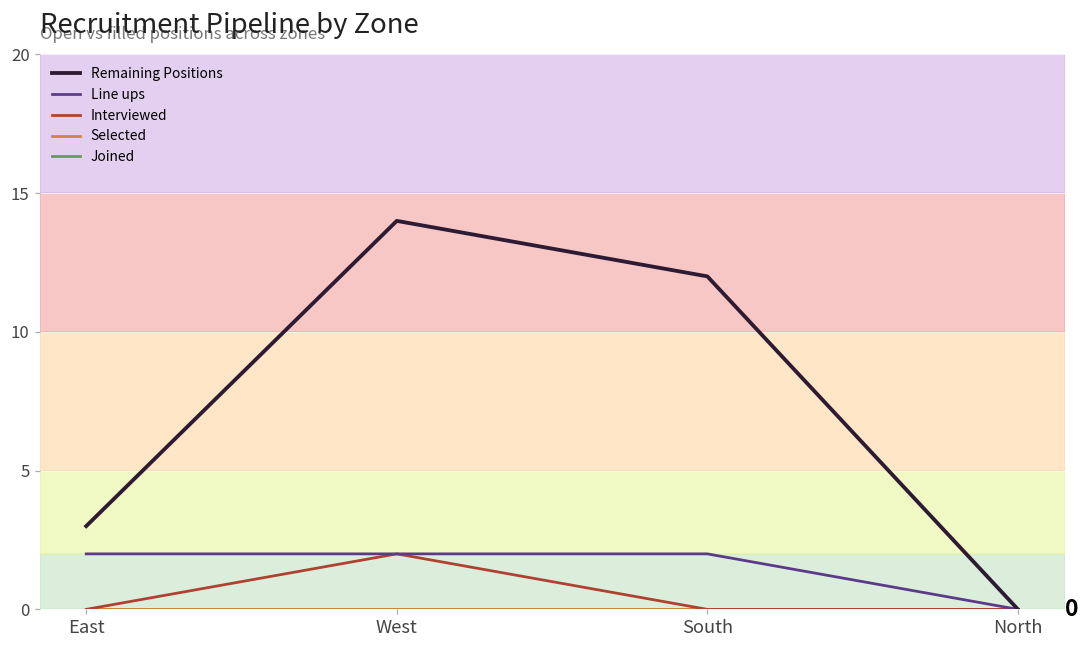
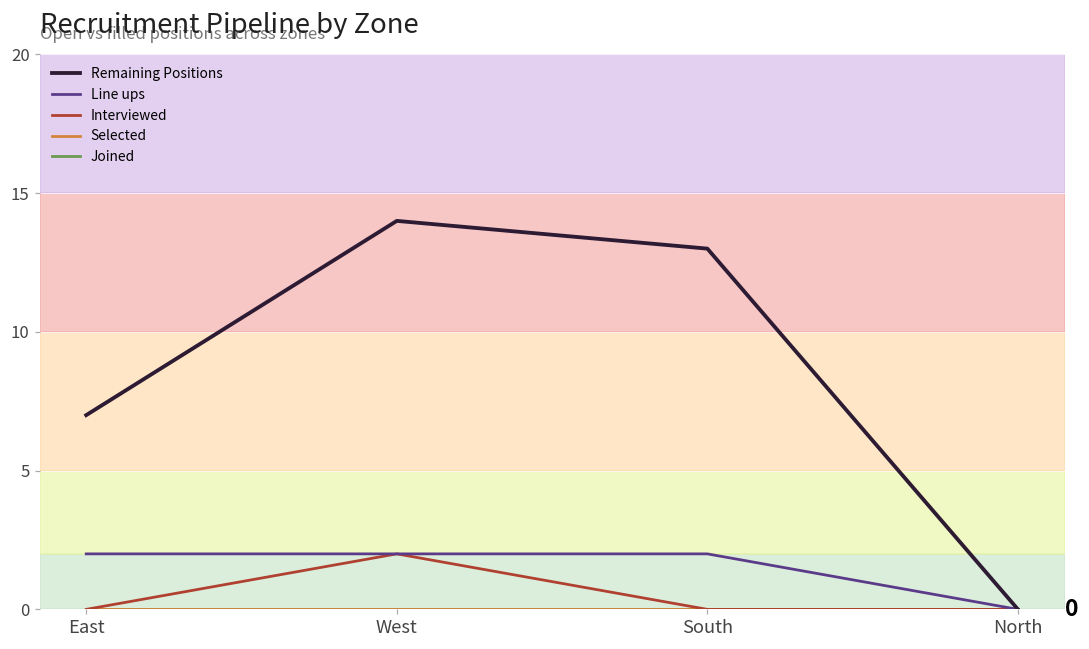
  {
    "Remaining Positions": {
-     "East": 3,
+     "East": 7,
      "West": 14,
-     "South": 12
+     "South": 13
    },
    "Line ups": {
      "East": 2,
      "South": 2
    },
    "Joined": {
      "West": 0
    }
  }
